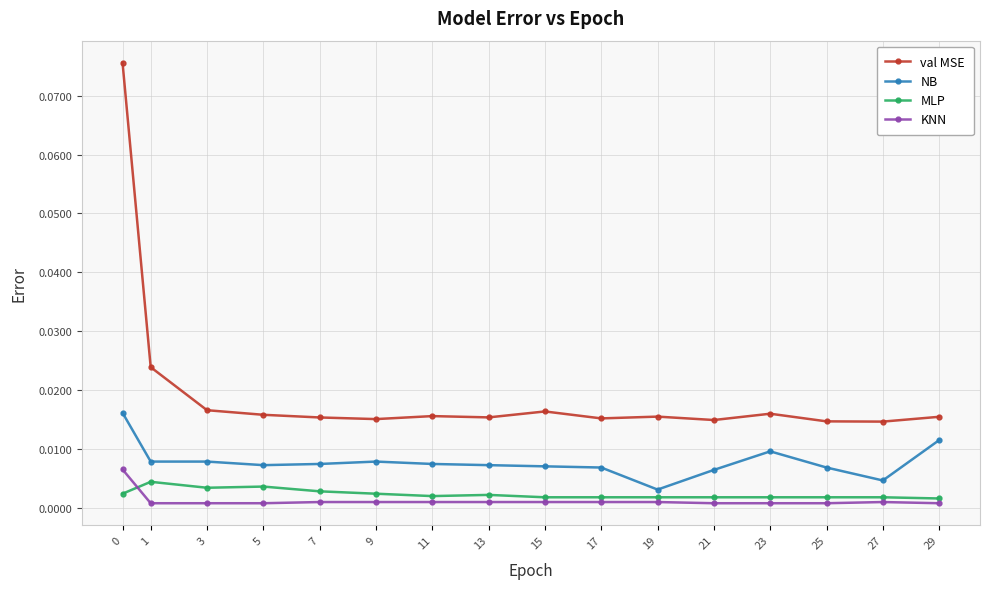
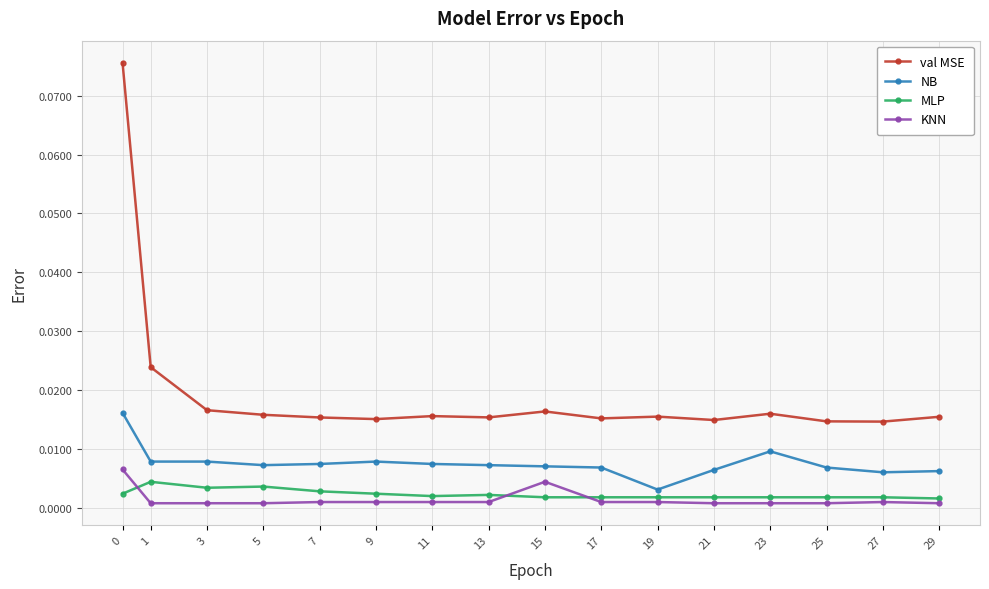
  {
    "val MSE": {
      "0": 0.076,
      "1": 0.024,
      "3": 0.017,
      "5": 0.016,
      "7": 0.015,
      "9": 0.015,
      "11": 0.016,
      "13": 0.015,
      "15": 0.016,
      "17": 0.015,
      "19": 0.016,
      "21": 0.015,
      "23": 0.016,
      "25": 0.015,
      "27": 0.015,
      "29": 0.015
    },
    "NB": {
      "0": 0.016,
      "1": 0.008,
      "3": 0.008,
      "5": 0.007,
      "7": 0.007,
      "9": 0.008,
      "11": 0.007,
      "13": 0.007,
      "15": 0.007,
      "17": 0.007,
      "19": 0.003,
      "21": 0.006,
      "23": 0.010,
      "25": 0.007,
-     "27": 0.005,
-     "29": 0.012
+     "27": 0.006,
+     "29": 0.006
    },
    "MLP": {
      "0": 0.002,
      "1": 0.004,
      "3": 0.003,
      "5": 0.004,
      "7": 0.003,
      "9": 0.002,
      "11": 0.002,
      "13": 0.002,
      "15": 0.002,
      "17": 0.002,
      "19": 0.002,
      "21": 0.002,
      "23": 0.002,
      "25": 0.002,
      "27": 0.002,
      "29": 0.002
    },
    "KNN": {
      "0": 0.007,
      "1": 0.001,
      "3": 0.001,
      "5": 0.001,
      "7": 0.001,
      "9": 0.001,
      "11": 0.001,
      "13": 0.001,
-     "15": 0.001,
+     "15": 0.004,
      "17": 0.001,
      "19": 0.001,
      "21": 0.001,
      "23": 0.001,
      "25": 0.001,
      "27": 0.001,
      "29": 0.001
    }
  }
